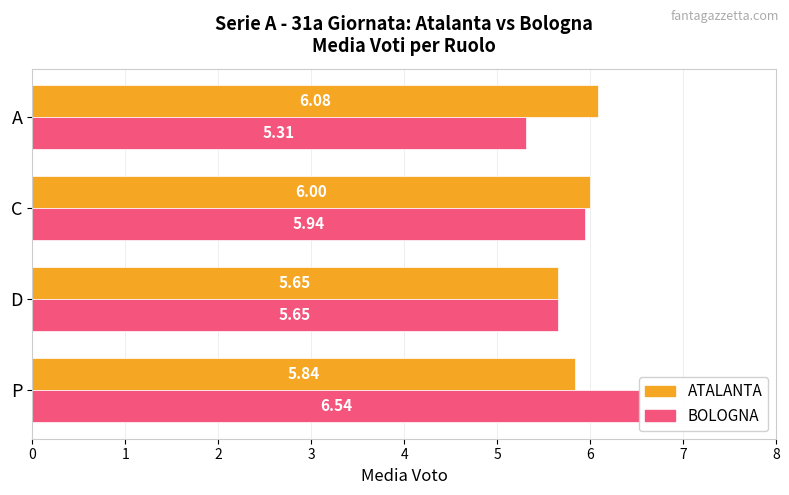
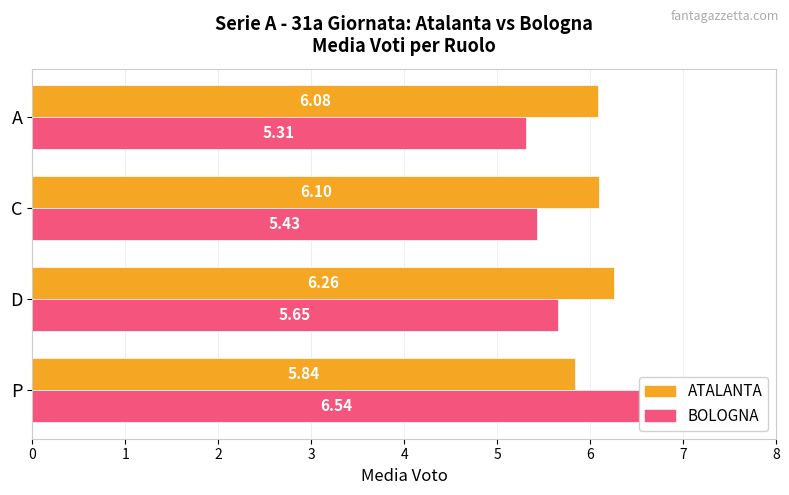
  {
    "ATALANTA": {
      "A": 6.08,
-     "C": 6.00,
-     "D": 5.65,
+     "C": 6.10,
+     "D": 6.26,
      "P": 5.84
    },
    "BOLOGNA": {
      "A": 5.31,
-     "C": 5.94,
+     "C": 5.43,
      "D": 5.65
    }
  }
